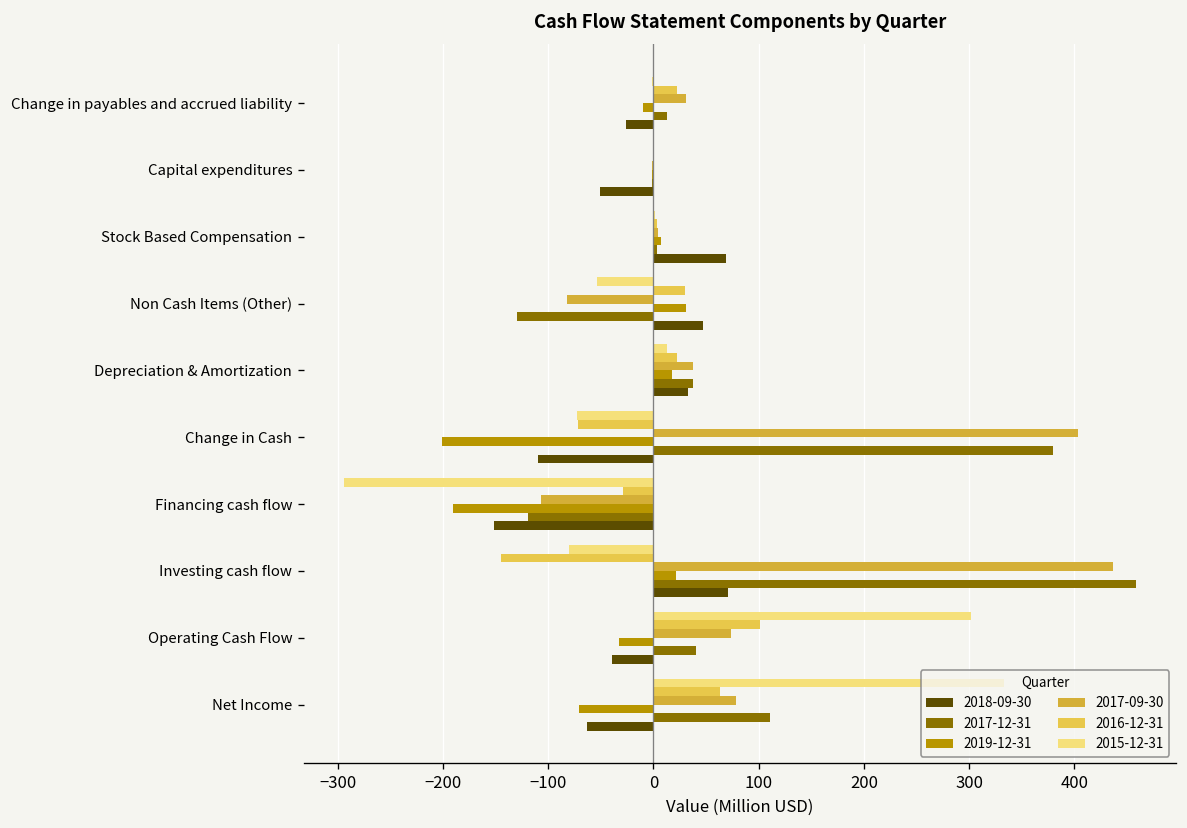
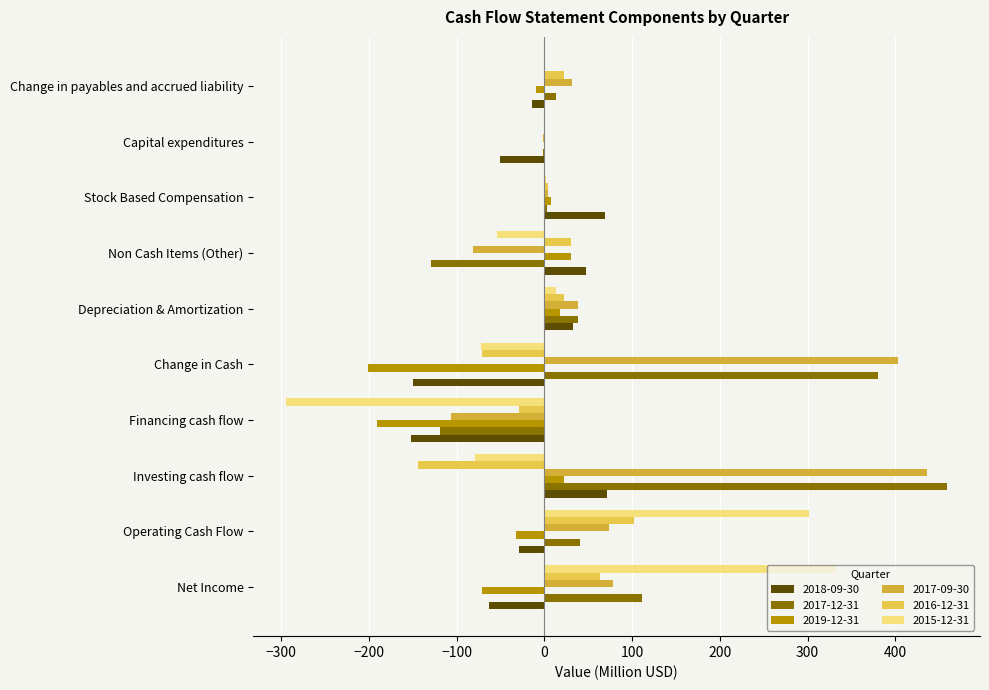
  {
    "2018-09-30": {
-     "Change in payables and accrued liability": -30,
+     "Change in payables and accrued liability": -10,
      "Capital expenditures": -50,
      "Stock Based Compensation": 70,
      "Non Cash Items (Other)": 50,
      "Depreciation & Amortization": 30,
-     "Change in Cash": -110,
+     "Change in Cash": -150,
      "Financing cash flow": -150,
      "Investing cash flow": 70,
-     "Operating Cash Flow": -40,
+     "Operating Cash Flow": -30,
      "Net Income": -60
    }
  }
